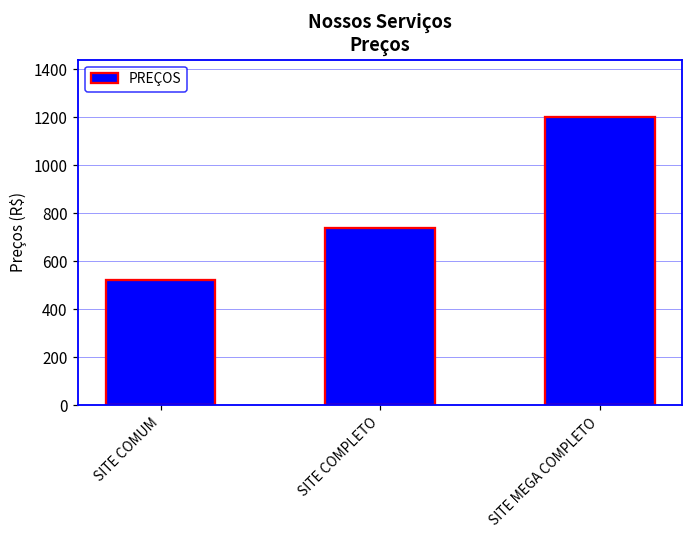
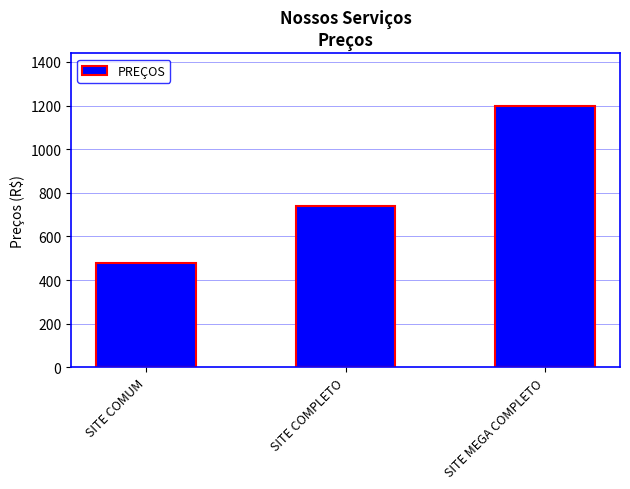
  {
-   "SITE COMUM": 520,
+   "SITE COMUM": 480,
    "SITE COMPLETO": 740,
    "SITE MEGA COMPLETO": 1200
  }
